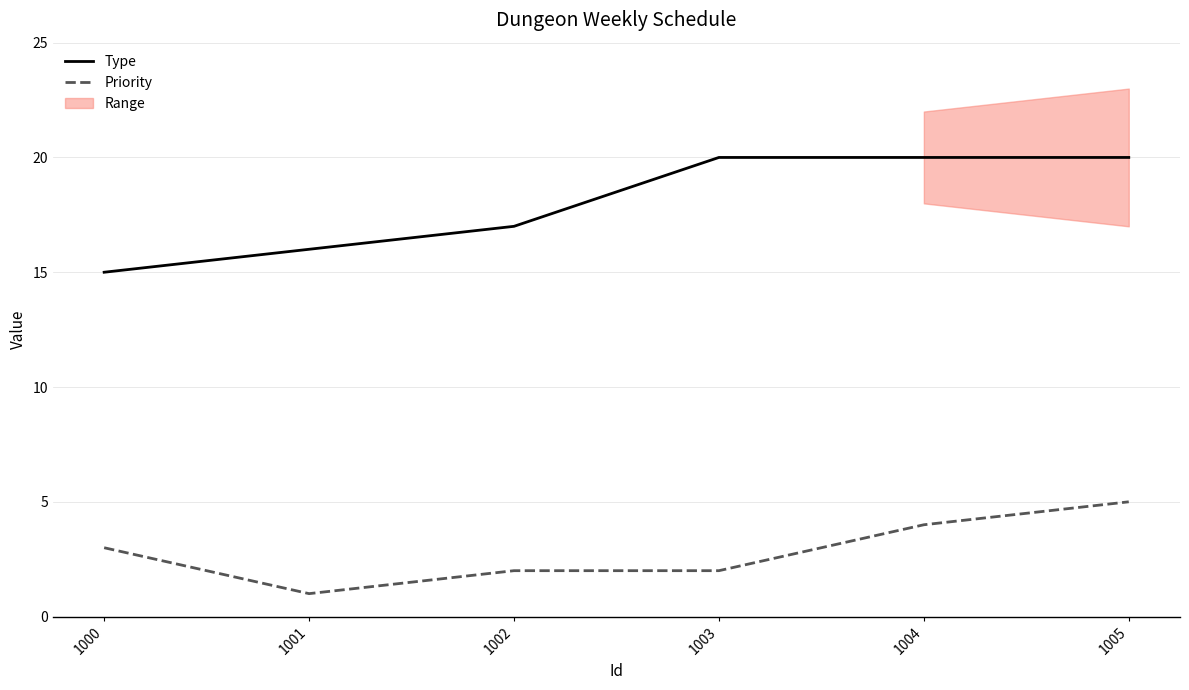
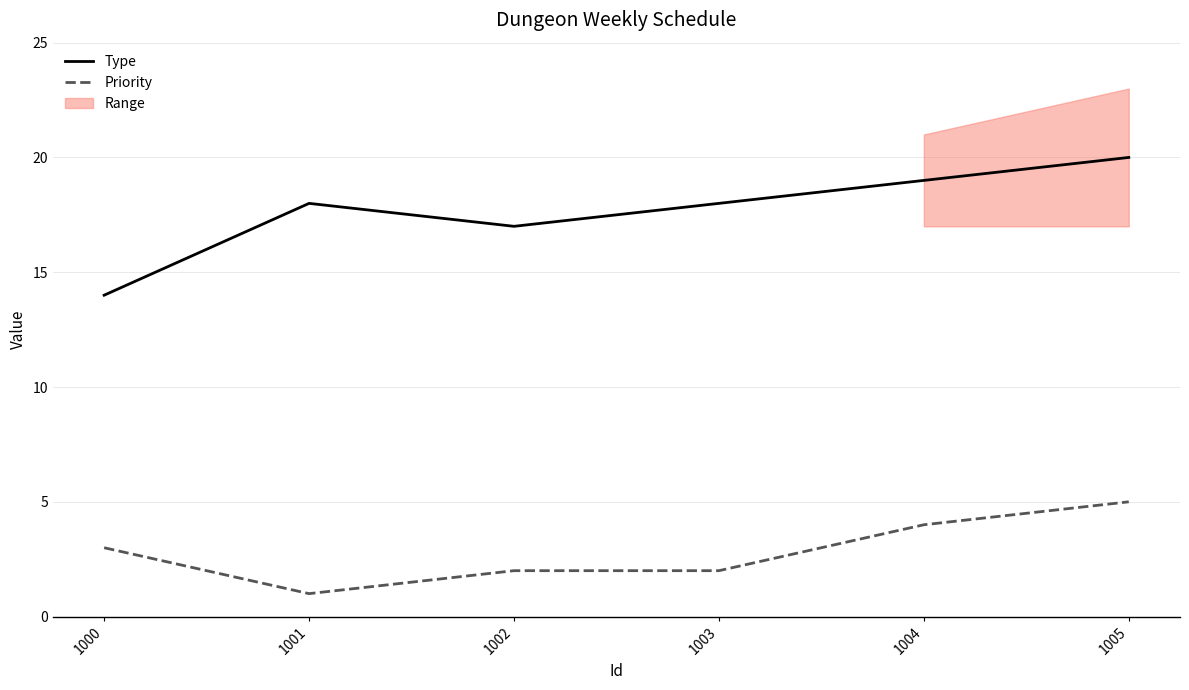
  {
    "Type": {
-     "1000": 15,
-     "1001": 16,
+     "1000": 14,
+     "1001": 18,
      "1002": 17,
-     "1003": 20,
-     "1004": 20,
+     "1003": 18,
+     "1004": 19,
      "1005": 20
    },
    "Priority": {
      "1000": 3,
      "1001": 1,
      "1002": 2,
      "1003": 2,
      "1004": 4,
      "1005": 5
    }
  }
